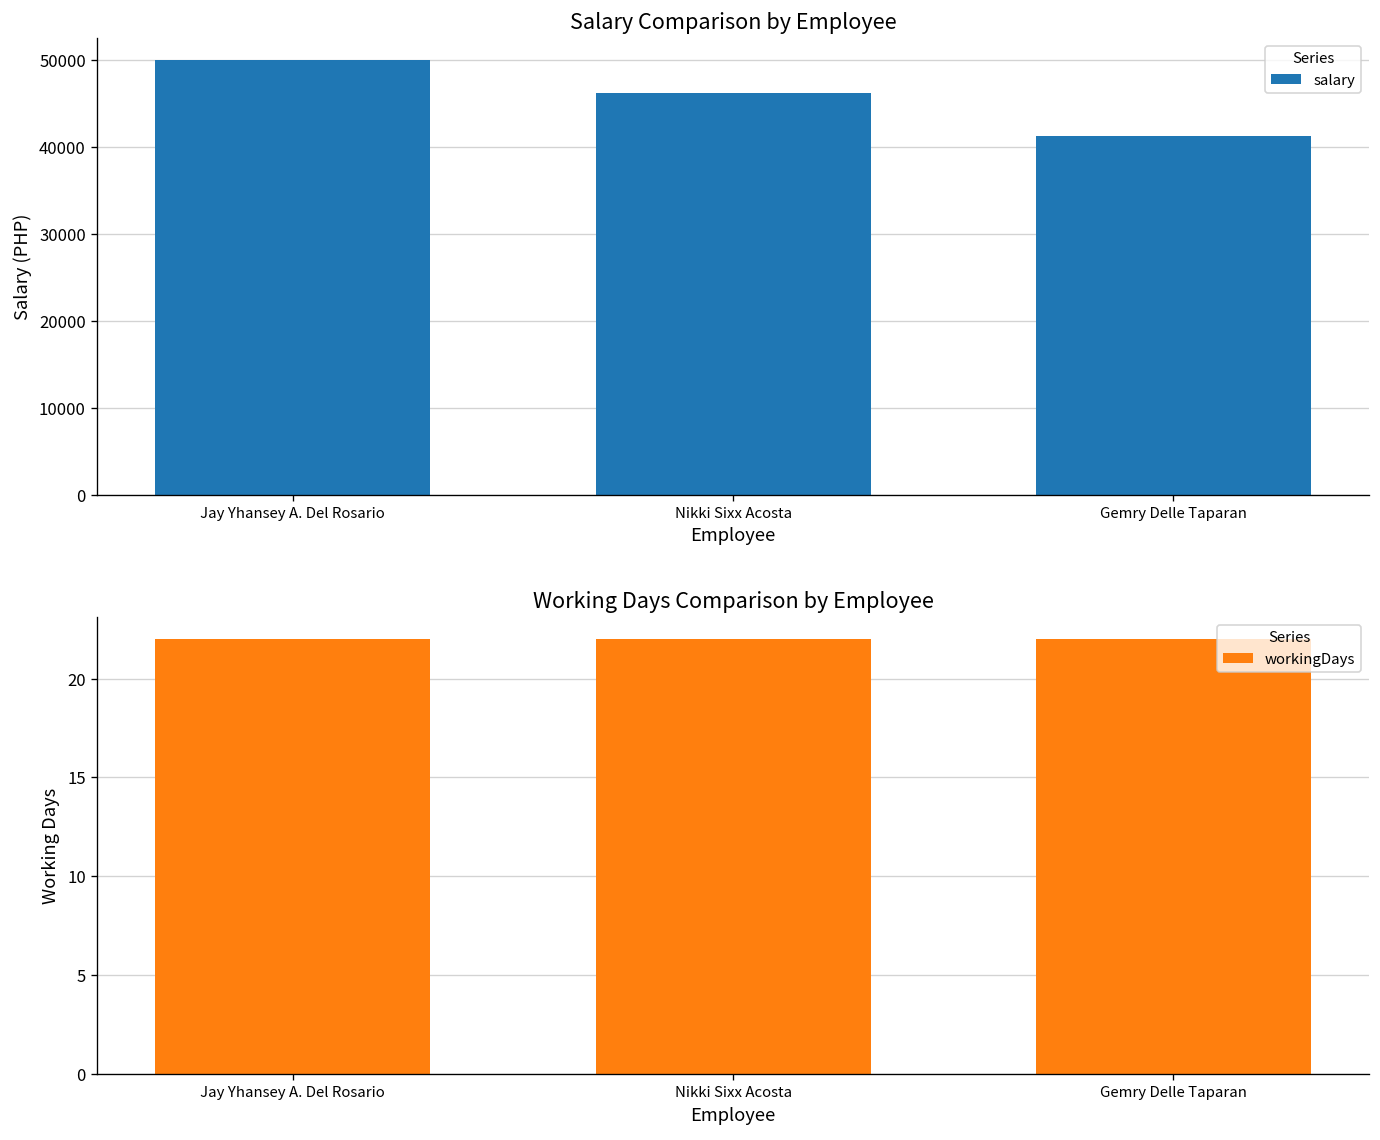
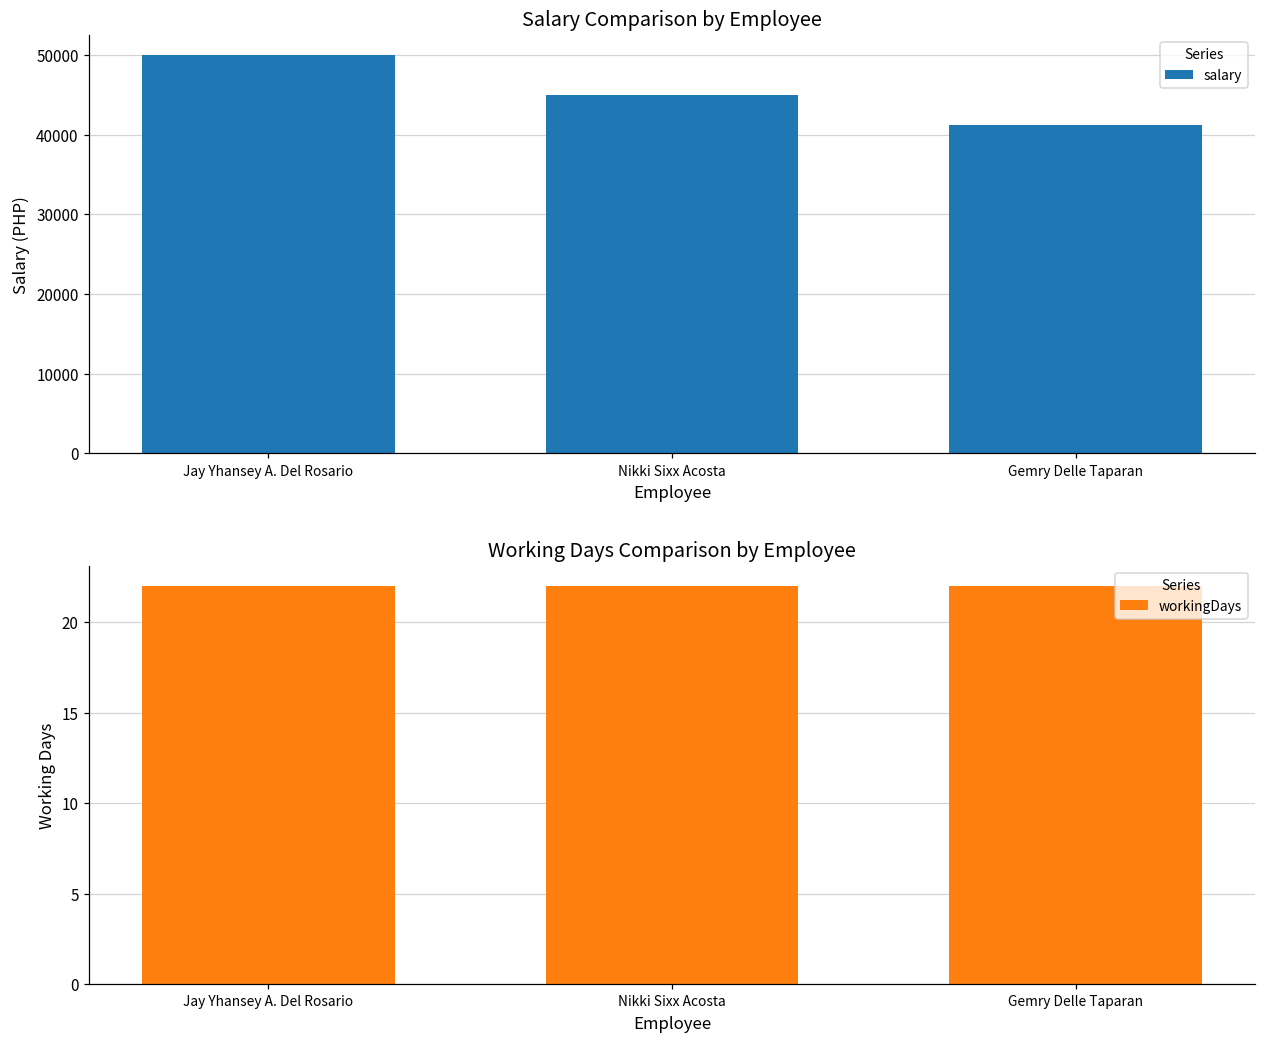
  {
    "Salary Comparison by Employee": {
      "Jay Yhansey A. Del Rosario": 50000,
-     "Nikki Sixx Acosta": 46000,
+     "Nikki Sixx Acosta": 45000,
      "Gemry Delle Taparan": 41000
    },
    "Working Days Comparison by Employee": {
      "Jay Yhansey A. Del Rosario": 22.0,
      "Nikki Sixx Acosta": 22.0,
      "Gemry Delle Taparan": 22.0
    }
  }
